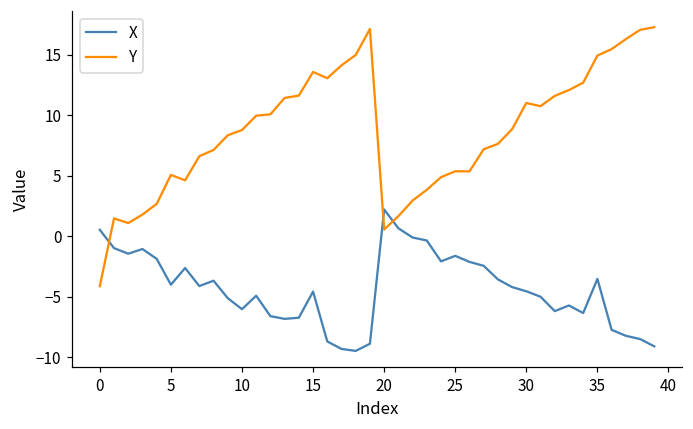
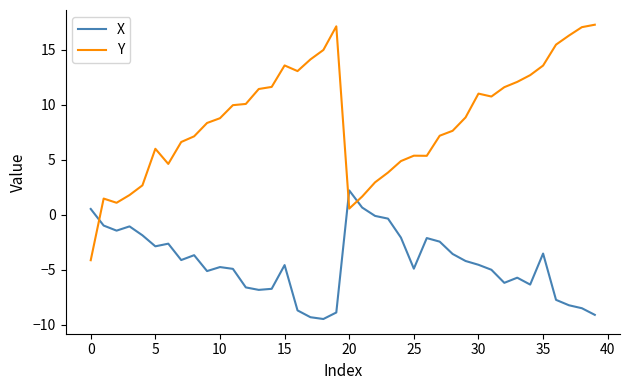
  {
    "X": {
      "0": 0.5,
-     "5": -4.0,
-     "10": -6.0,
+     "5": -2.9,
+     "10": -4.7,
      "15": -4.6,
      "20": 2.2,
-     "25": -1.6,
+     "25": -4.9,
      "30": -4.5,
      "35": -3.5
    },
    "Y": {
      "0": -4.1,
-     "5": 5.1,
+     "5": 6.0,
      "10": 8.8,
      "15": 13.6,
      "20": 0.6,
      "25": 5.4,
      "30": 11.0,
-     "35": 14.9
+     "35": 13.6
    }
  }
